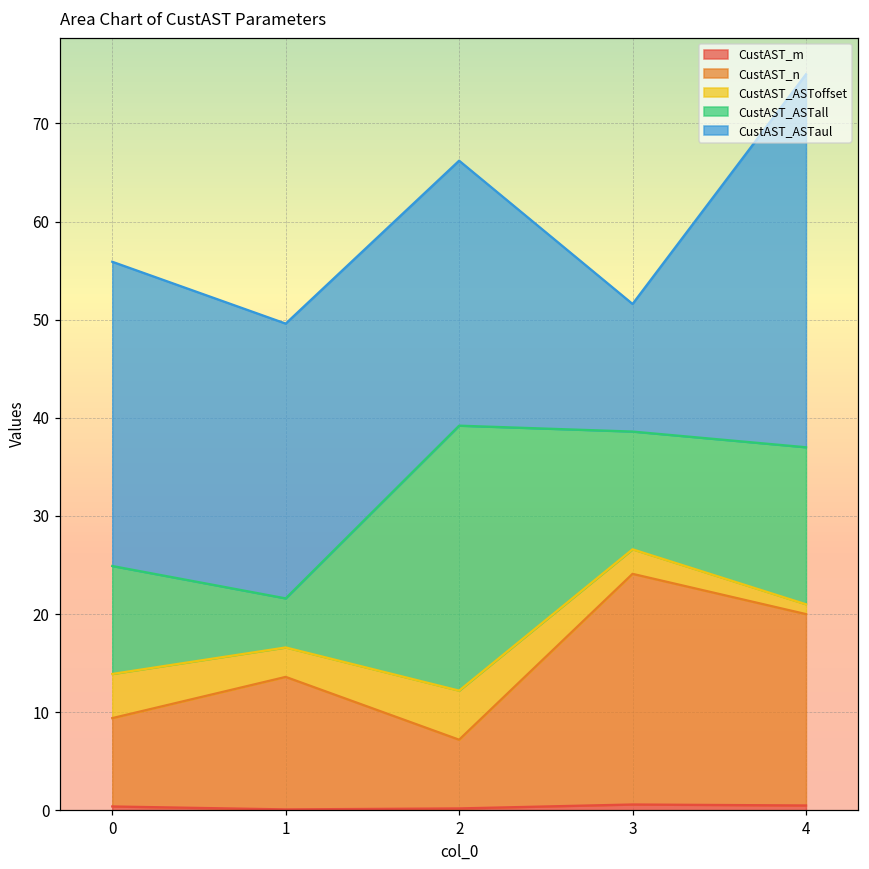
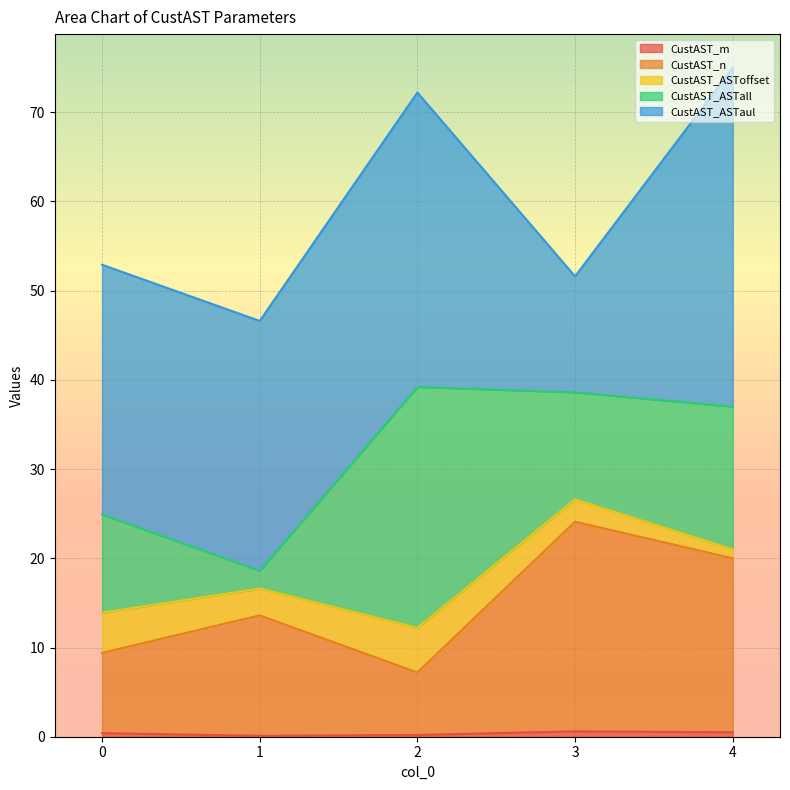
  {
    "CustAST_ASToffset": {
      "0": 5,
      "1": 3,
      "2": 5,
      "3": 3,
      "4": 1
    },
    "CustAST_ASTall": {
      "0": 11,
-     "1": 5,
+     "1": 2,
      "2": 27,
      "3": 12,
      "4": 16
    },
    "CustAST_ASTaul": {
-     "0": 31,
+     "0": 28,
      "1": 28,
-     "2": 27,
+     "2": 33,
      "3": 13
    }
  }
